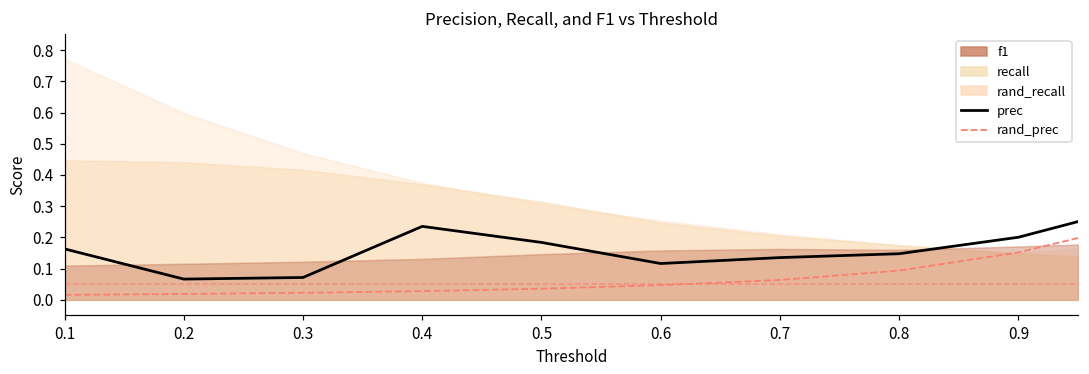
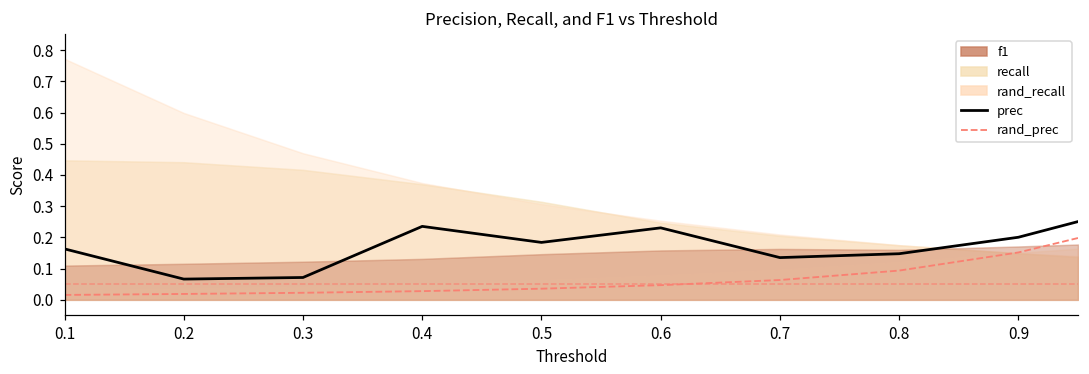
  {
    "prec": {
      "0.1": 0.16,
      "0.2": 0.07,
      "0.3": 0.07,
      "0.4": 0.24,
      "0.5": 0.18,
-     "0.6": 0.12,
+     "0.6": 0.23,
      "0.7": 0.14,
      "0.8": 0.15,
      "0.9": 0.20
    }
  }
